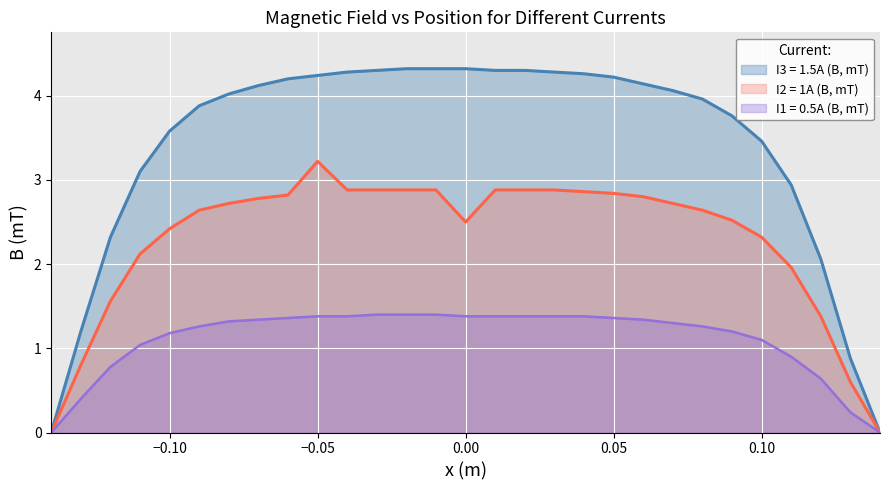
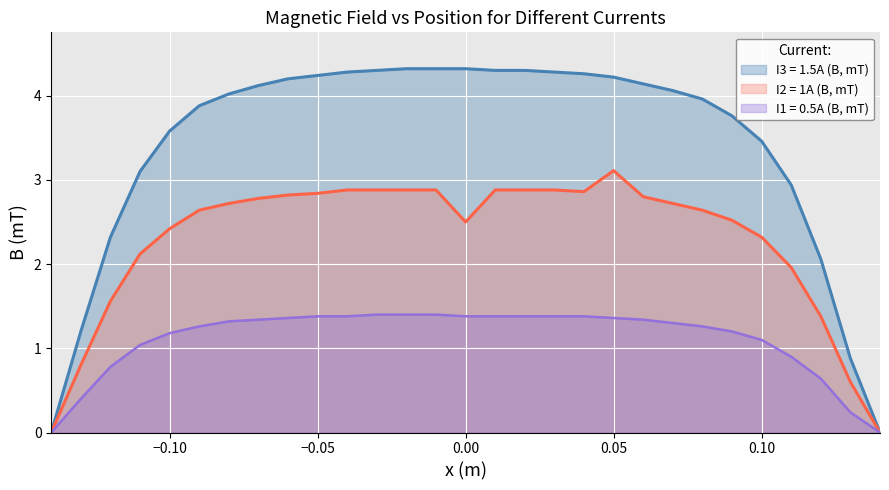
  {
    "I2 = 1A (B, mT)": {
      "−0.10": 2.4,
-     "−0.05": 3.2,
+     "−0.05": 2.8,
      "0.00": 2.5,
-     "0.05": 2.8,
+     "0.05": 3.1,
      "0.10": 2.3
    }
  }
